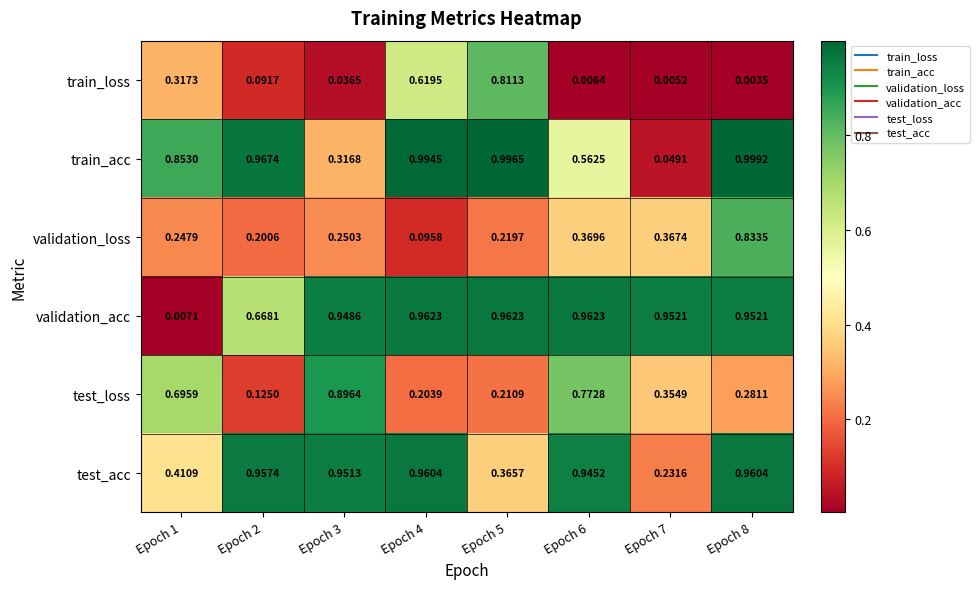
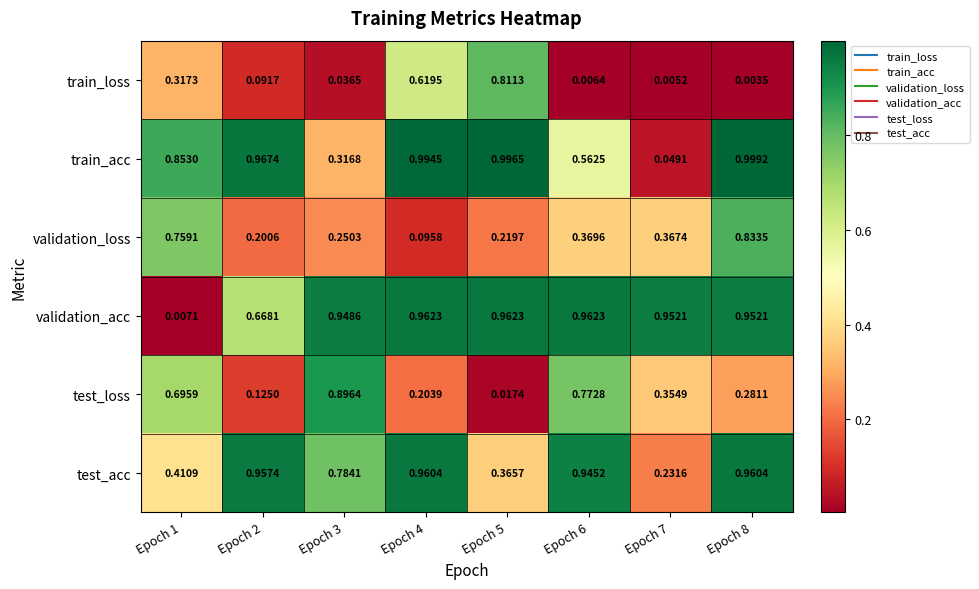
  {
    "train_loss": {
      "Epoch 1": 0.3173,
      "Epoch 2": 0.0917,
      "Epoch 3": 0.0365,
      "Epoch 4": 0.6195,
      "Epoch 5": 0.8113,
      "Epoch 6": 0.0064,
      "Epoch 7": 0.0052,
      "Epoch 8": 0.0035
    },
    "train_acc": {
      "Epoch 1": 0.8530,
      "Epoch 2": 0.9674,
      "Epoch 3": 0.3168,
      "Epoch 4": 0.9945,
      "Epoch 5": 0.9965,
      "Epoch 6": 0.5625,
      "Epoch 7": 0.0491,
      "Epoch 8": 0.9992
    },
    "validation_loss": {
-     "Epoch 1": 0.2479,
+     "Epoch 1": 0.7591,
      "Epoch 2": 0.2006,
      "Epoch 3": 0.2503,
      "Epoch 4": 0.0958,
      "Epoch 5": 0.2197,
      "Epoch 6": 0.3696,
      "Epoch 7": 0.3674,
      "Epoch 8": 0.8335
    },
    "validation_acc": {
      "Epoch 1": 0.0071,
      "Epoch 2": 0.6681,
      "Epoch 3": 0.9486,
      "Epoch 4": 0.9623,
      "Epoch 5": 0.9623,
      "Epoch 6": 0.9623,
      "Epoch 7": 0.9521,
      "Epoch 8": 0.9521
    },
    "test_loss": {
      "Epoch 1": 0.6959,
      "Epoch 2": 0.1250,
      "Epoch 3": 0.8964,
      "Epoch 4": 0.2039,
-     "Epoch 5": 0.2109,
+     "Epoch 5": 0.0174,
      "Epoch 6": 0.7728,
      "Epoch 7": 0.3549,
      "Epoch 8": 0.2811
    },
    "test_acc": {
      "Epoch 1": 0.4109,
      "Epoch 2": 0.9574,
-     "Epoch 3": 0.9513,
+     "Epoch 3": 0.7841,
      "Epoch 4": 0.9604,
      "Epoch 5": 0.3657,
      "Epoch 6": 0.9452,
      "Epoch 7": 0.2316,
      "Epoch 8": 0.9604
    }
  }
